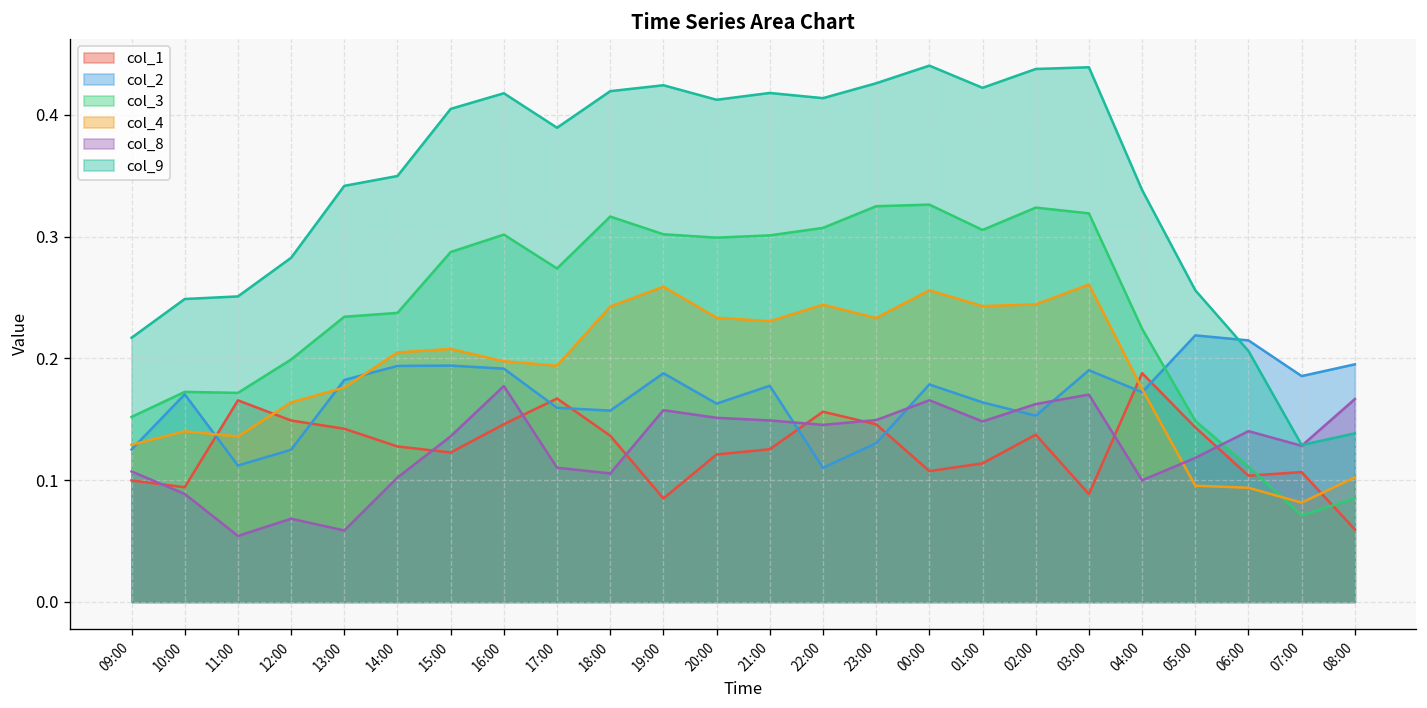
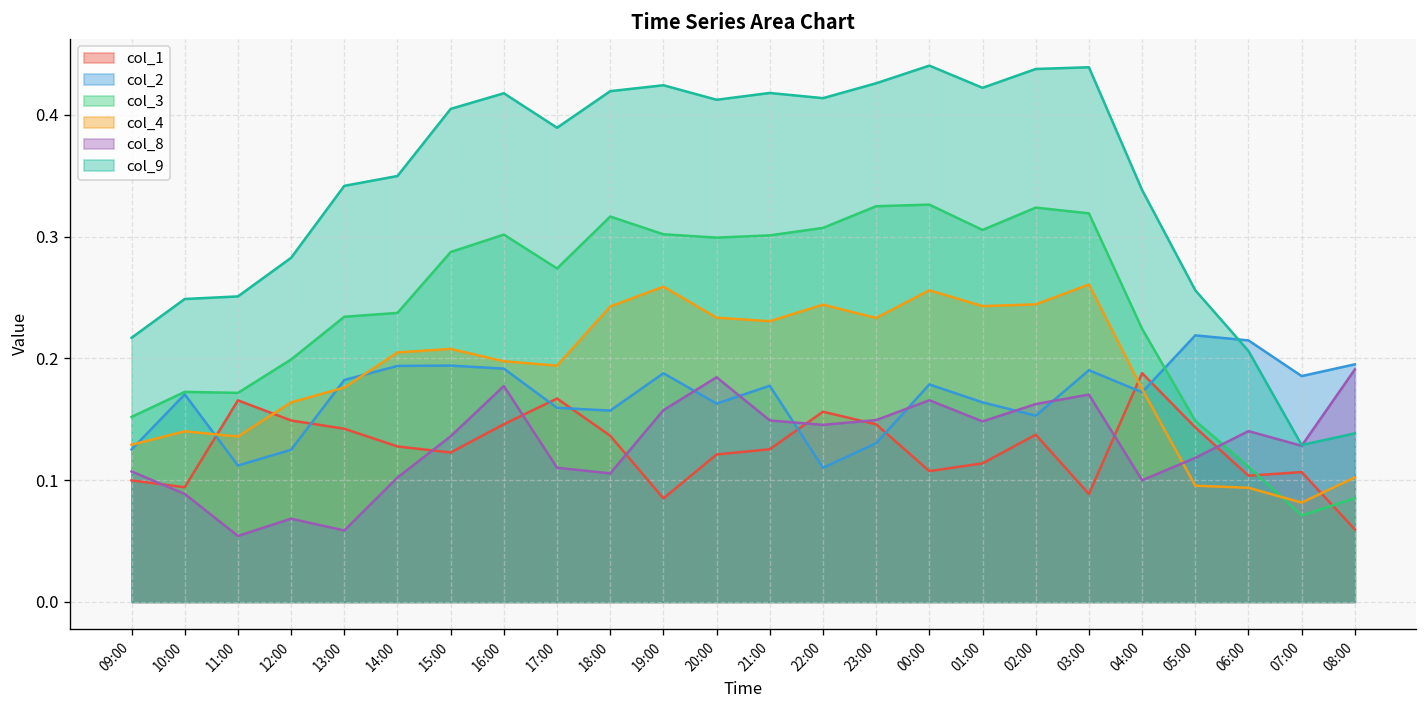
  {
    "col_8": {
      "09:00": 0.107,
      "10:00": 0.089,
      "11:00": 0.054,
      "12:00": 0.068,
      "13:00": 0.059,
      "14:00": 0.102,
      "15:00": 0.136,
      "16:00": 0.177,
      "17:00": 0.110,
      "18:00": 0.106,
      "19:00": 0.158,
-     "20:00": 0.151,
+     "20:00": 0.185,
      "21:00": 0.149,
      "22:00": 0.145,
      "23:00": 0.149,
      "00:00": 0.166,
      "01:00": 0.148,
      "02:00": 0.163,
      "03:00": 0.170,
      "04:00": 0.100,
      "05:00": 0.118,
      "06:00": 0.140,
-     "08:00": 0.167
+     "08:00": 0.191
    }
  }
